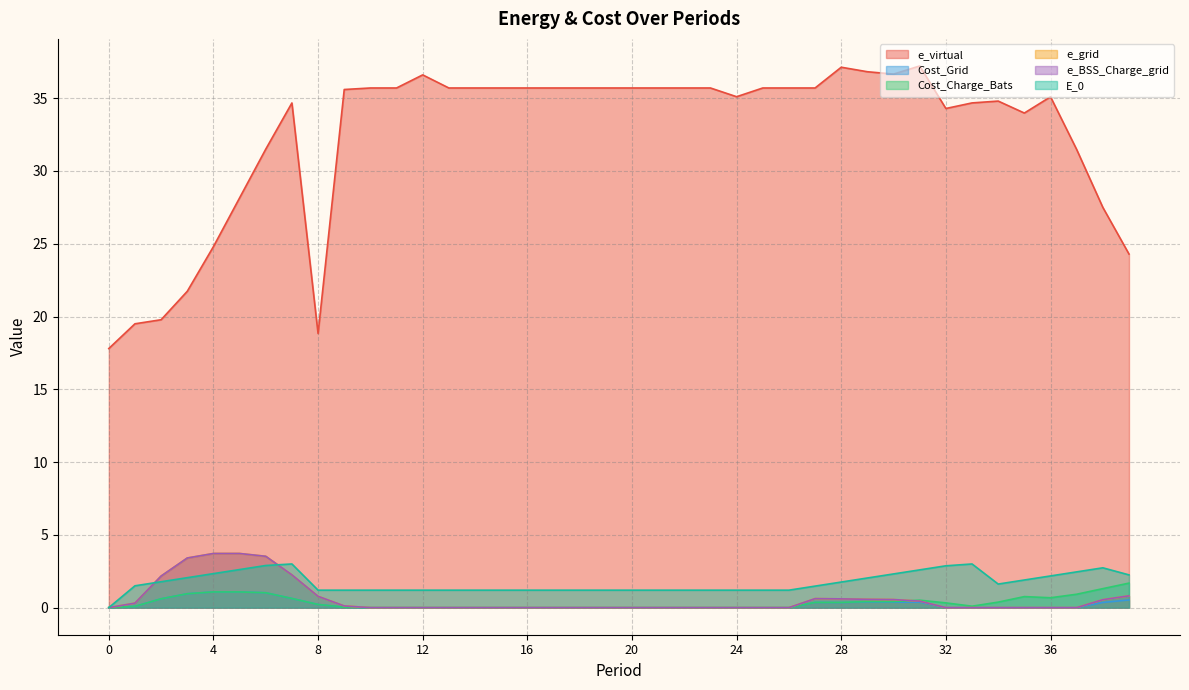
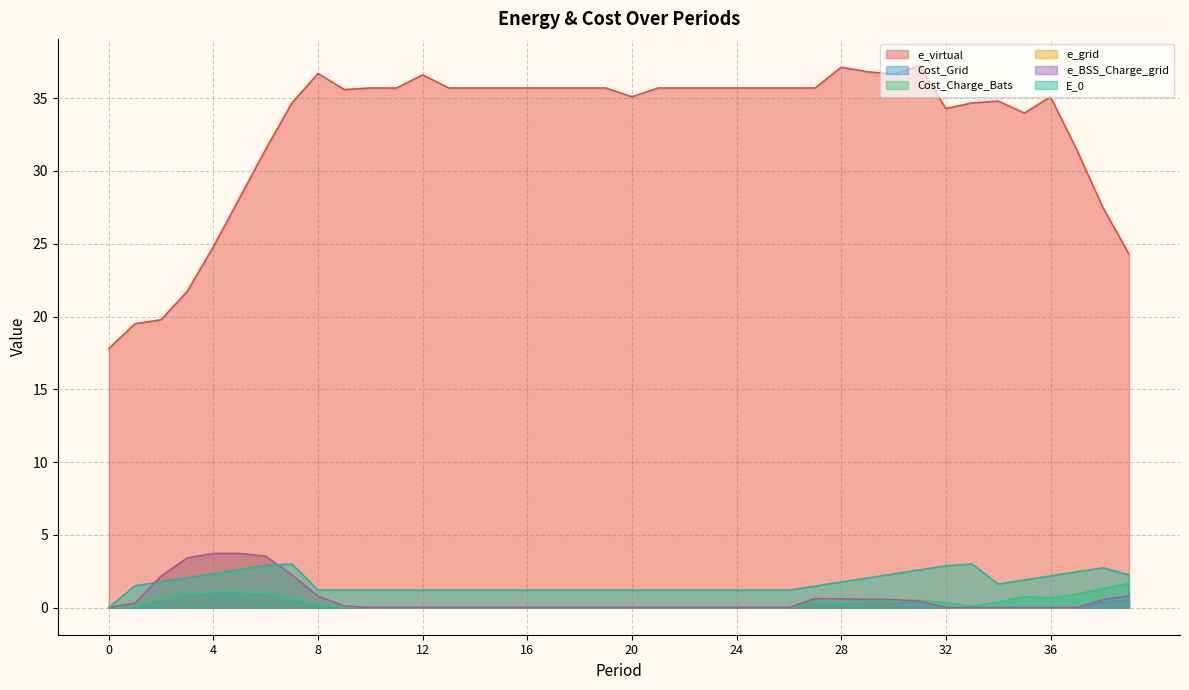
  {
    "e_virtual": {
      "0": 17.8,
      "4": 24.8,
-     "8": 18.8,
+     "8": 36.7,
      "12": 36.6,
      "16": 35.7,
-     "20": 35.7,
-     "24": 35.1,
+     "20": 35.1,
+     "24": 35.7,
      "28": 37.1,
      "32": 34.3,
      "36": 35.1
    },
    "e_BSS_Charge_grid": {
      "4": 3.7,
      "8": 0.8,
      "28": 0.6
    }
  }
